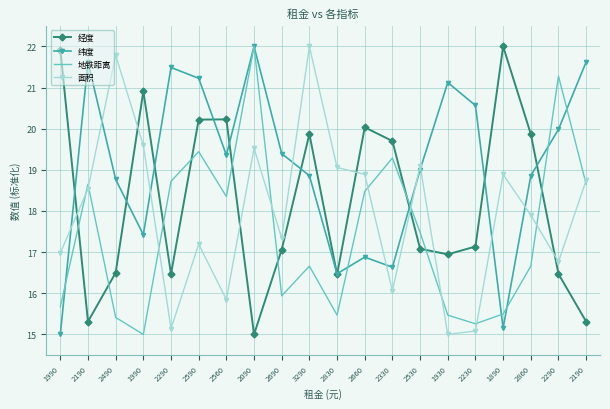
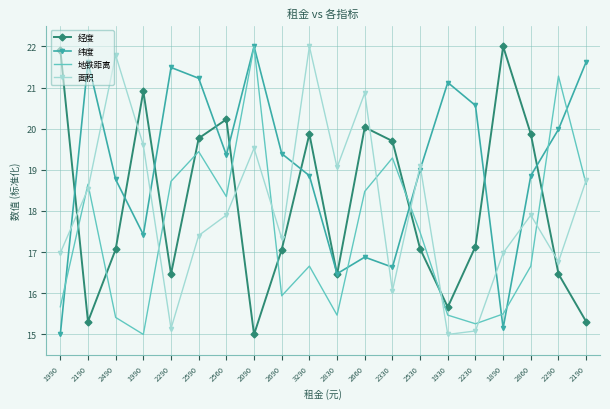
  {
    "经度": {
-     "2490": 16.5,
-     "2590": 20.2,
+     "2490": 17.1,
+     "2590": 19.8,
      "2560": 20.2,
      "2090": 15.0,
      "2690": 17.1,
      "3290": 19.9,
      "2660": 20.0,
      "2330": 19.7,
      "2530": 17.1,
-     "1930": 16.9,
+     "1930": 15.7,
      "2230": 17.1,
      "1890": 22.0,
      "2860": 19.9
    },
    "面积": {
      "2490": 21.8,
-     "2590": 17.2,
-     "2560": 15.8,
+     "2590": 17.4,
+     "2560": 17.9,
      "2090": 19.5,
      "2690": 17.3,
      "3290": 22.0,
      "2830": 19.1,
-     "2660": 18.9,
+     "2660": 20.9,
      "2330": 16.1,
      "2530": 19.1,
      "1930": 15.0,
      "2230": 15.1,
-     "1890": 18.9,
+     "1890": 17.0,
      "2860": 17.9
    }
  }
